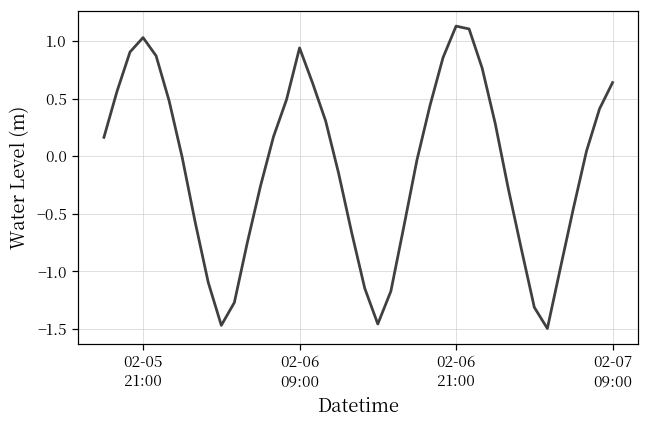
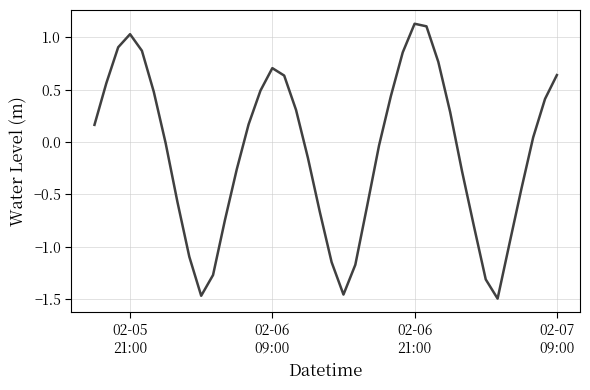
  {
    "02-05 21:00": 1.03,
-   "02-06 09:00": 0.94,
+   "02-06 09:00": 0.71,
    "02-06 21:00": 1.13,
    "02-07 09:00": 0.64
  }
